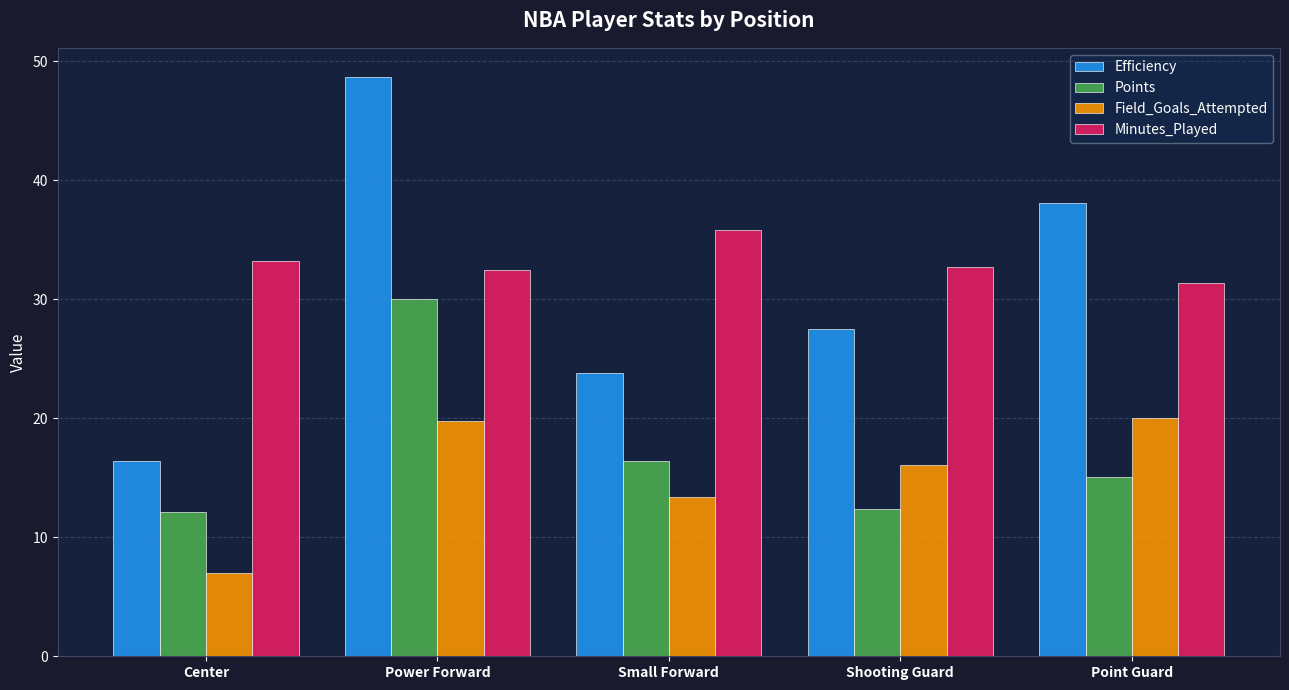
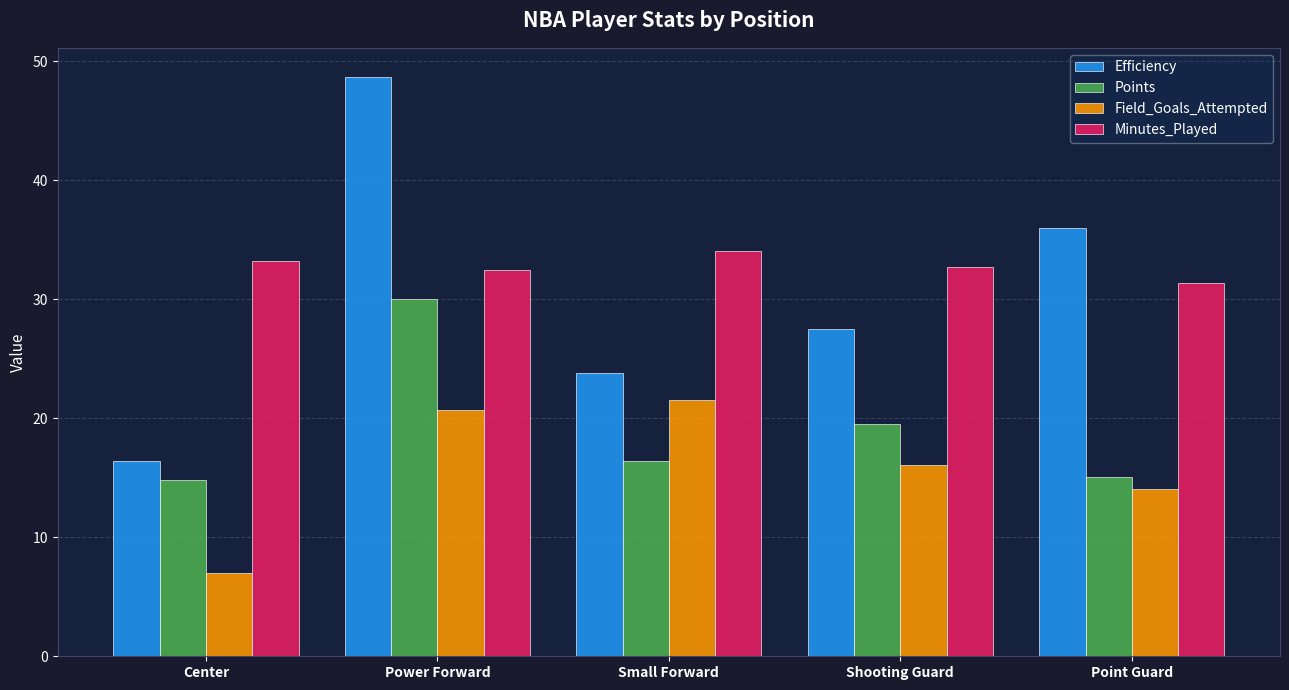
  {
    "Efficiency": {
      "Center": 16.4,
      "Power Forward": 48.7,
      "Small Forward": 23.8,
      "Shooting Guard": 27.5,
-     "Point Guard": 38.1
+     "Point Guard": 36.0
    },
    "Points": {
-     "Center": 12.1,
+     "Center": 14.8,
      "Power Forward": 30.0,
      "Small Forward": 16.4,
-     "Shooting Guard": 12.4,
+     "Shooting Guard": 19.5,
      "Point Guard": 15.1
    },
    "Field_Goals_Attempted": {
      "Center": 7.0,
-     "Power Forward": 19.8,
-     "Small Forward": 13.4,
+     "Power Forward": 20.7,
+     "Small Forward": 21.5,
      "Shooting Guard": 16.1,
-     "Point Guard": 20.0
+     "Point Guard": 14.1
    },
    "Minutes_Played": {
      "Center": 33.2,
      "Power Forward": 32.5,
-     "Small Forward": 35.8,
+     "Small Forward": 34.1,
      "Shooting Guard": 32.7,
      "Point Guard": 31.4
    }
  }
